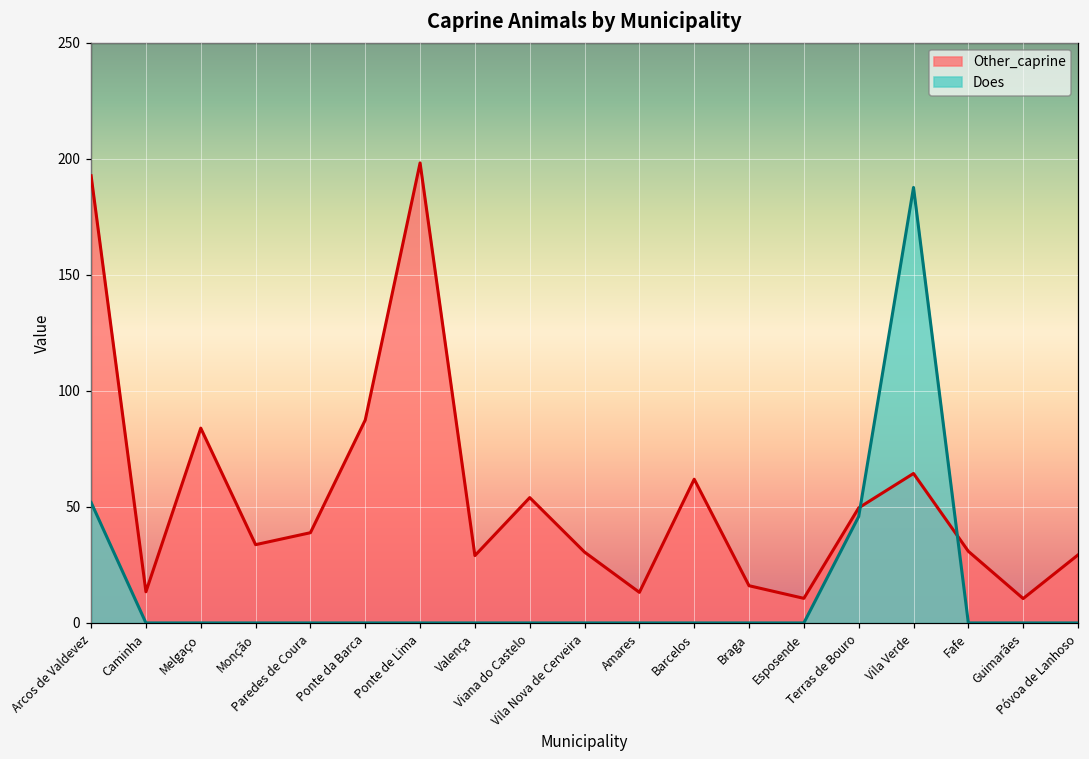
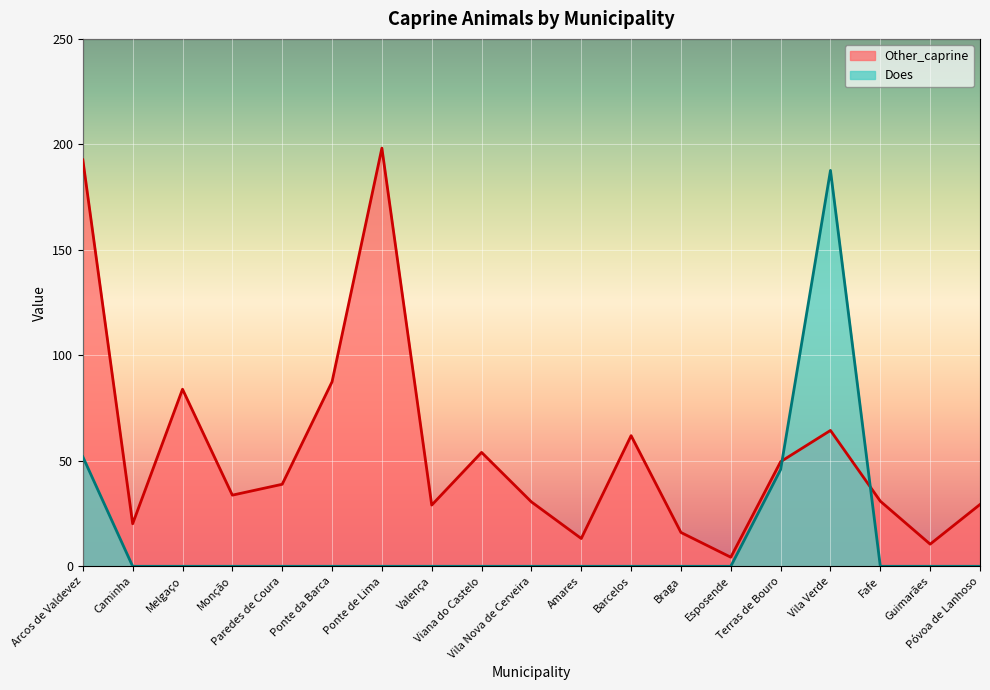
  {
    "Other_caprine": {
      "Arcos de Valdevez": 193,
-     "Caminha": 13,
+     "Caminha": 20,
      "Melgaço": 84,
      "Monção": 34,
      "Paredes de Coura": 39,
      "Ponte da Barca": 87,
      "Ponte de Lima": 198,
      "Valença": 29,
      "Viana do Castelo": 54,
      "Vila Nova de Cerveira": 31,
      "Amares": 13,
      "Barcelos": 62,
      "Braga": 16,
-     "Esposende": 11,
+     "Esposende": 4,
      "Terras de Bouro": 50,
      "Vila Verde": 64,
      "Fafe": 31,
      "Guimarães": 11,
      "Póvoa de Lanhoso": 29
    },
    "Does": {
      "Arcos de Valdevez": 52,
      "Caminha": 0,
      "Melgaço": 0,
      "Monção": 0,
      "Paredes de Coura": 0,
      "Ponte da Barca": 0,
      "Ponte de Lima": 0,
      "Valença": 0,
      "Viana do Castelo": 0,
      "Vila Nova de Cerveira": 0,
      "Amares": 0,
      "Barcelos": 0,
      "Braga": 0,
      "Esposende": 0,
      "Terras de Bouro": 46,
      "Vila Verde": 188,
      "Fafe": 0,
      "Guimarães": 0,
      "Póvoa de Lanhoso": 0
    }
  }
